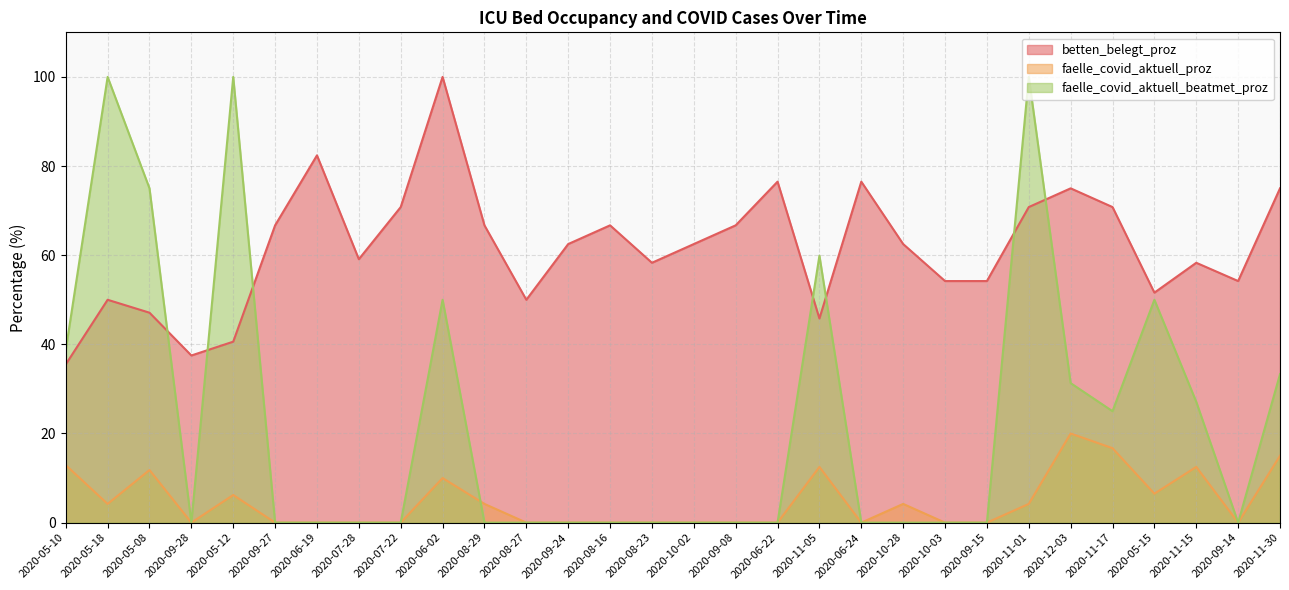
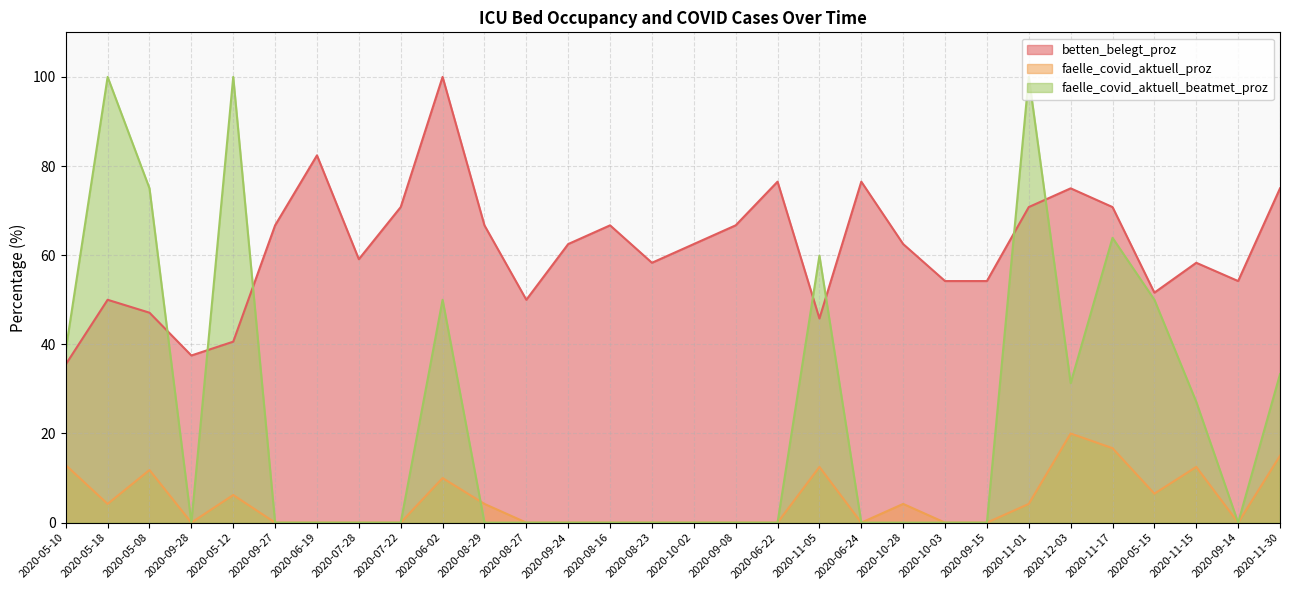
  {
    "faelle_covid_aktuell_beatmet_proz": {
      "2020-05-10": 39,
      "2020-05-18": 100,
      "2020-05-08": 75,
      "2020-05-12": 100,
      "2020-06-02": 50,
      "2020-08-29": 0,
      "2020-11-05": 60,
      "2020-10-28": 0,
      "2020-12-03": 31,
-     "2020-11-17": 25,
+     "2020-11-17": 64,
      "2020-05-15": 50,
      "2020-11-15": 27,
      "2020-11-30": 33
    }
  }
